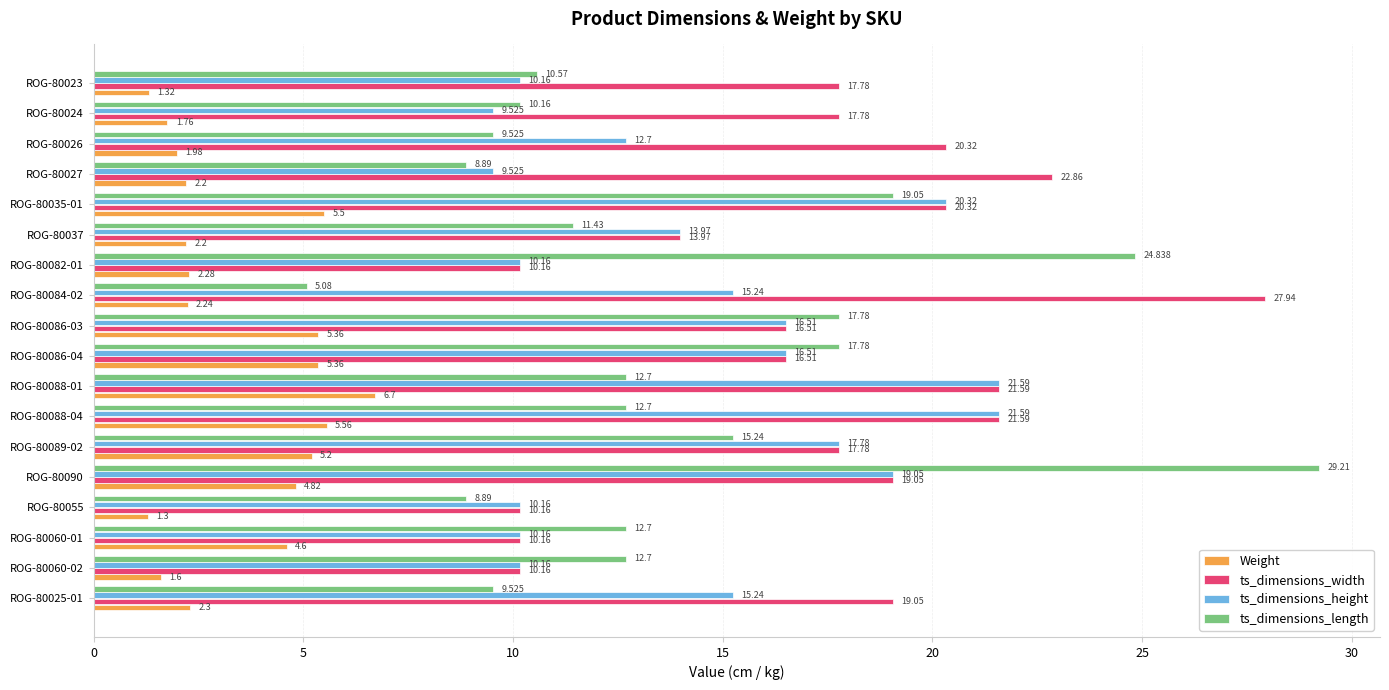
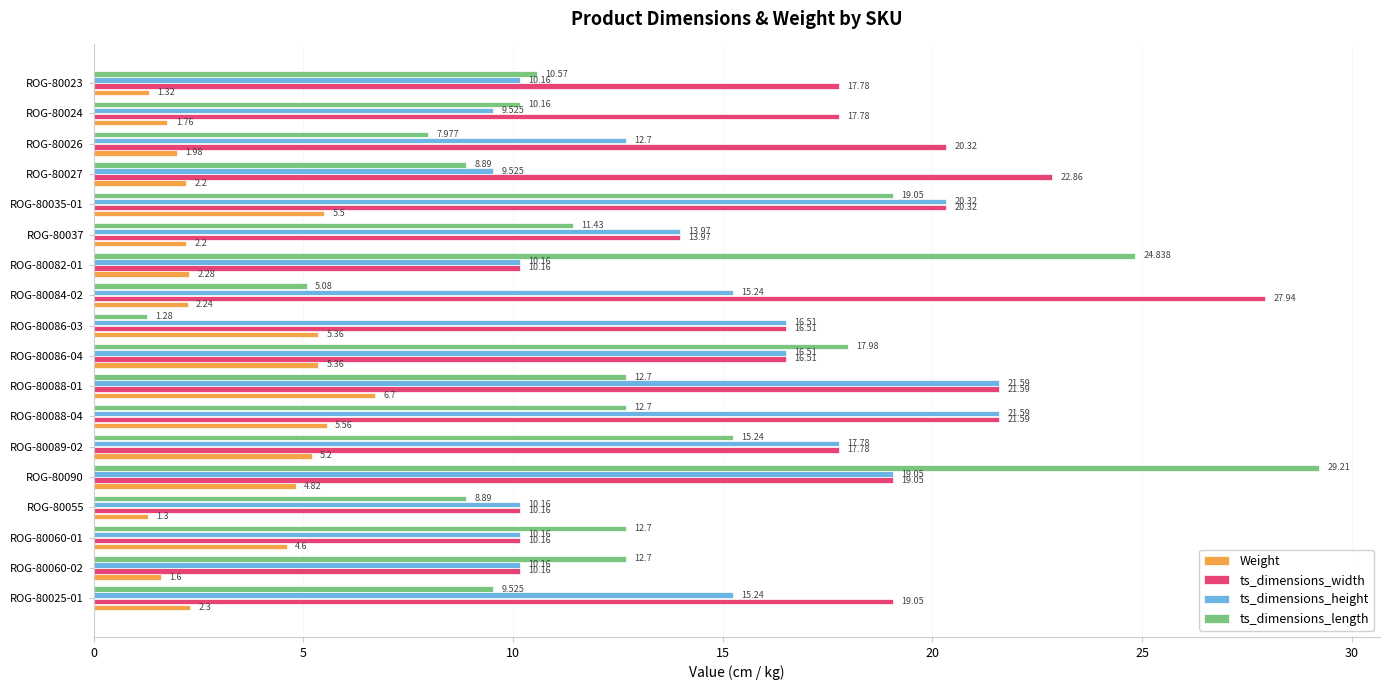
  {
    "Weight": {
      "ROG-80023": 1.32,
      "ROG-80024": 1.76,
      "ROG-80026": 1.98,
      "ROG-80027": 2.2,
      "ROG-80035-01": 5.5,
      "ROG-80037": 2.2,
      "ROG-80082-01": 2.28,
      "ROG-80084-02": 2.24,
      "ROG-80086-03": 5.36,
      "ROG-80086-04": 5.36,
      "ROG-80088-01": 6.7,
      "ROG-80088-04": 5.56,
      "ROG-80089-02": 5.2,
      "ROG-80090": 4.82,
      "ROG-80055": 1.3,
      "ROG-80060-01": 4.6,
      "ROG-80060-02": 1.6,
      "ROG-80025-01": 2.3
    },
    "ts_dimensions_width": {
      "ROG-80023": 17.78,
      "ROG-80024": 17.78,
      "ROG-80026": 20.32,
      "ROG-80027": 22.86,
      "ROG-80084-02": 27.94,
      "ROG-80025-01": 19.05
    },
    "ts_dimensions_height": {
      "ROG-80023": 10.16,
      "ROG-80024": 9.525,
      "ROG-80026": 12.7,
      "ROG-80027": 9.525,
      "ROG-80084-02": 15.24,
      "ROG-80025-01": 15.24
    },
    "ts_dimensions_length": {
      "ROG-80023": 10.57,
      "ROG-80024": 10.16,
-     "ROG-80026": 9.525,
+     "ROG-80026": 7.977,
      "ROG-80027": 8.89,
      "ROG-80035-01": 19.05,
      "ROG-80037": 11.43,
      "ROG-80082-01": 24.838,
      "ROG-80084-02": 5.08,
-     "ROG-80086-03": 17.78,
-     "ROG-80086-04": 17.78,
+     "ROG-80086-03": 1.28,
+     "ROG-80086-04": 17.98,
      "ROG-80088-01": 12.7,
      "ROG-80088-04": 12.7,
      "ROG-80089-02": 15.24,
      "ROG-80090": 29.21,
      "ROG-80055": 8.89,
      "ROG-80060-01": 12.7,
      "ROG-80060-02": 12.7,
      "ROG-80025-01": 9.525
    }
  }
